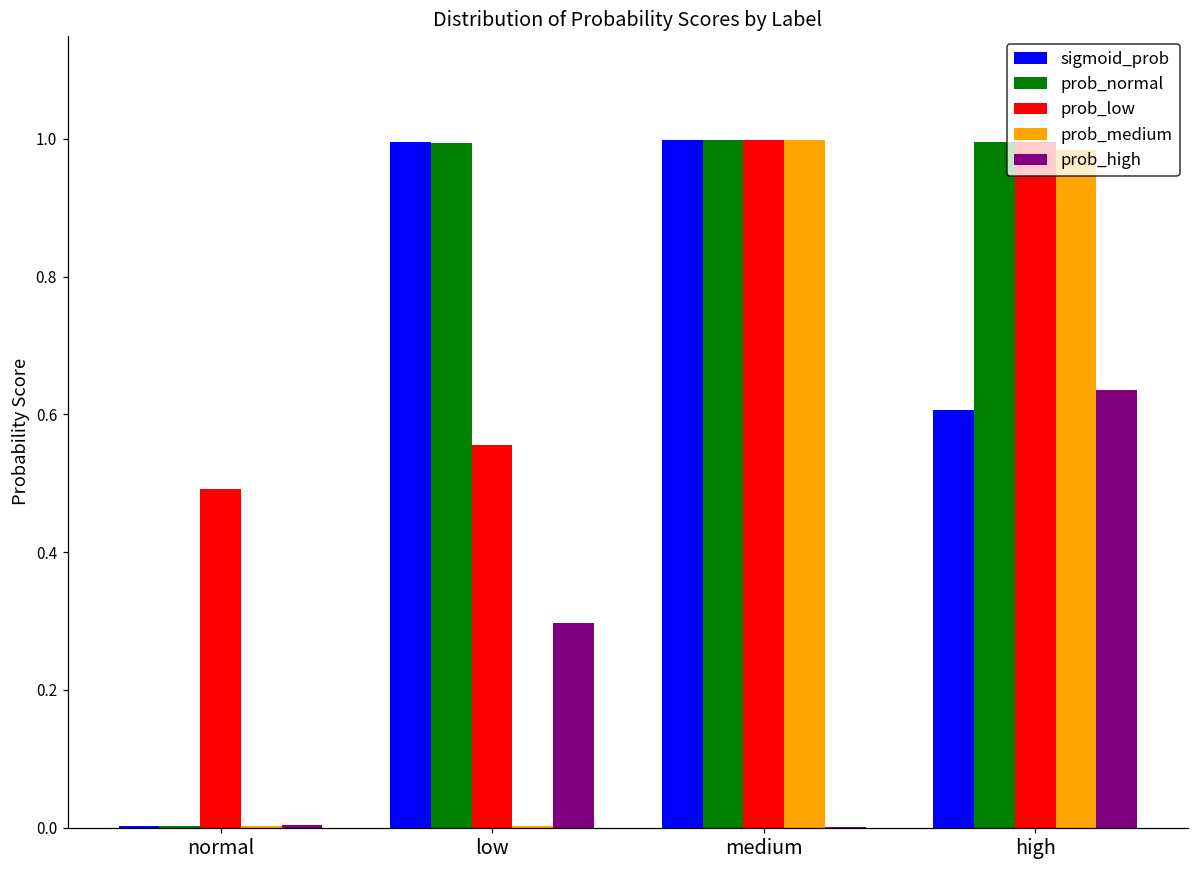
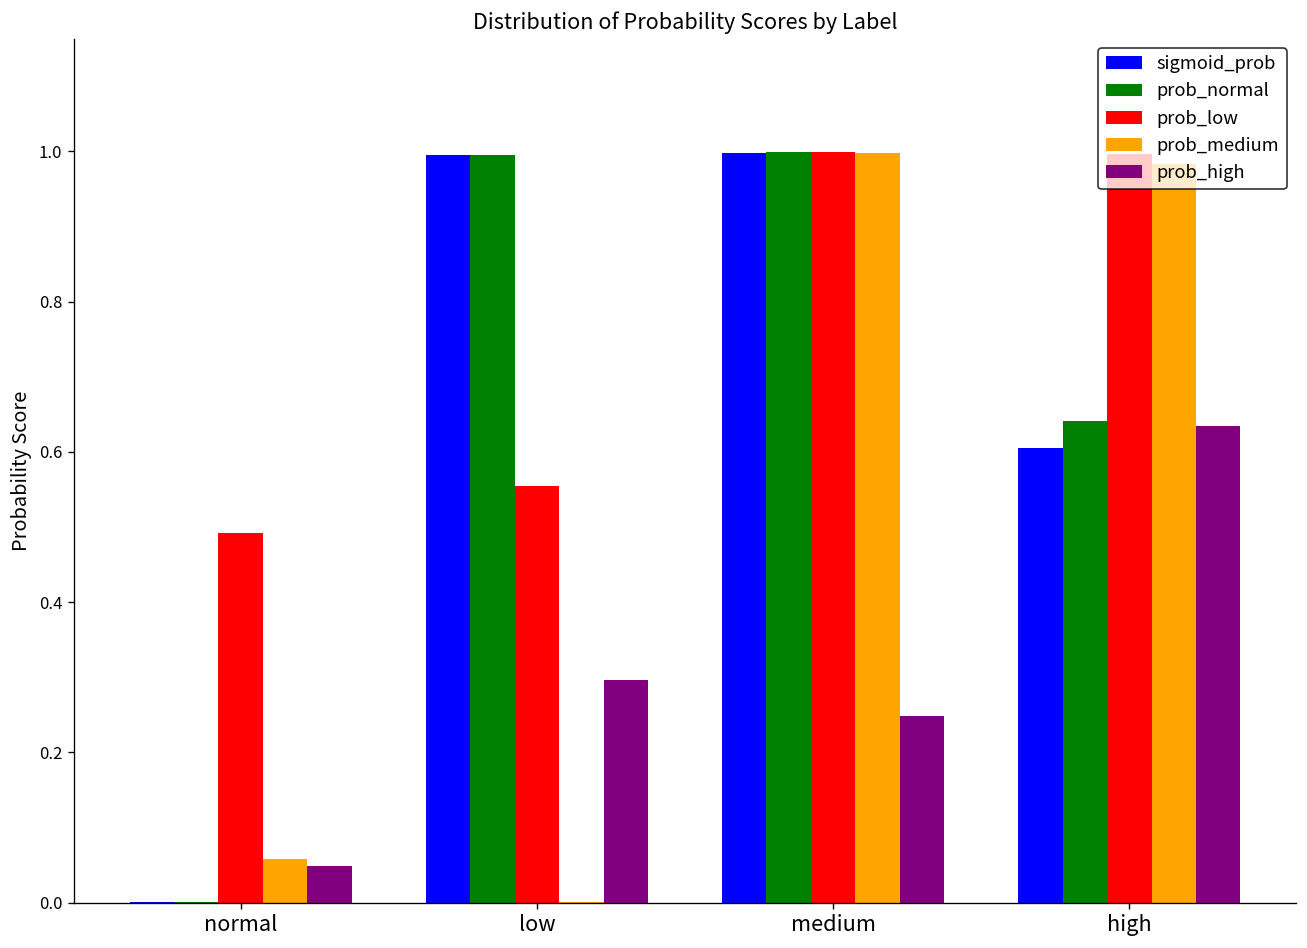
  {
    "sigmoid_prob": {
      "low": 1.00,
      "medium": 1.00,
      "high": 0.61
    },
    "prob_normal": {
      "low": 0.99,
      "medium": 1.00,
-     "high": 1.00
+     "high": 0.64
    },
    "prob_low": {
      "normal": 0.49,
      "low": 0.55,
      "medium": 1.00
    },
    "prob_medium": {
-     "normal": 0.00,
+     "normal": 0.06,
      "medium": 1.00
    },
    "prob_high": {
-     "normal": 0.00,
+     "normal": 0.05,
      "low": 0.30,
-     "medium": 0.00,
+     "medium": 0.25,
      "high": 0.63
    }
  }
